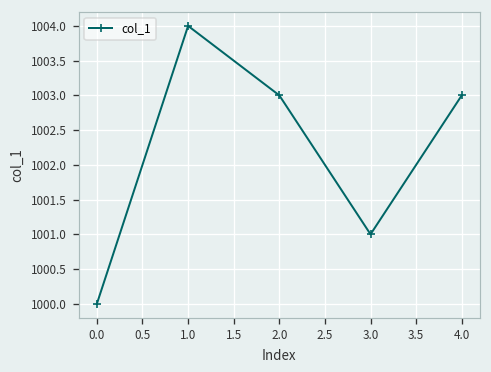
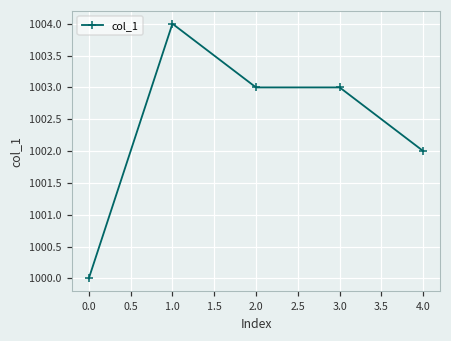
  {
    "0.0": 1000,
    "1.0": 1004,
    "2.0": 1003,
-   "3.0": 1001,
-   "4.0": 1003
+   "3.0": 1003,
+   "4.0": 1002
  }
